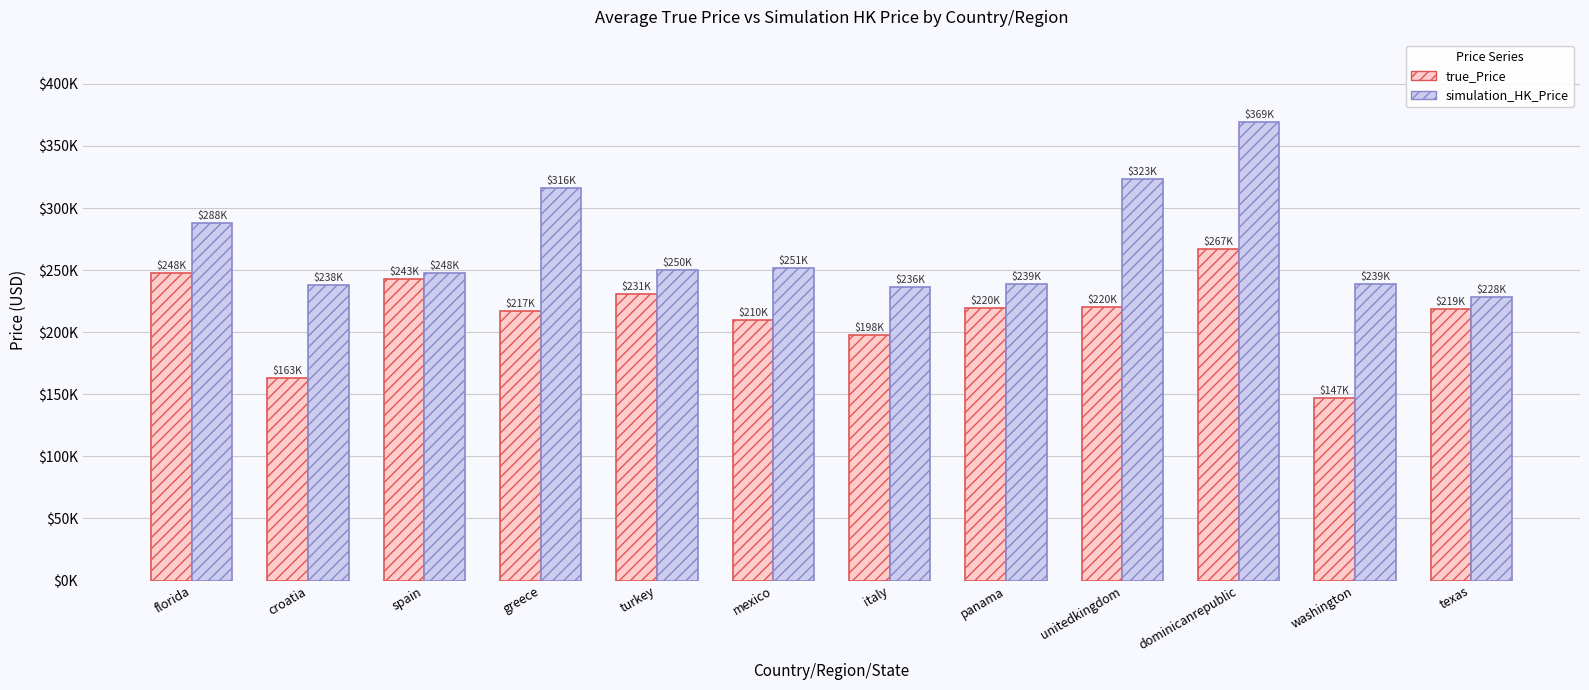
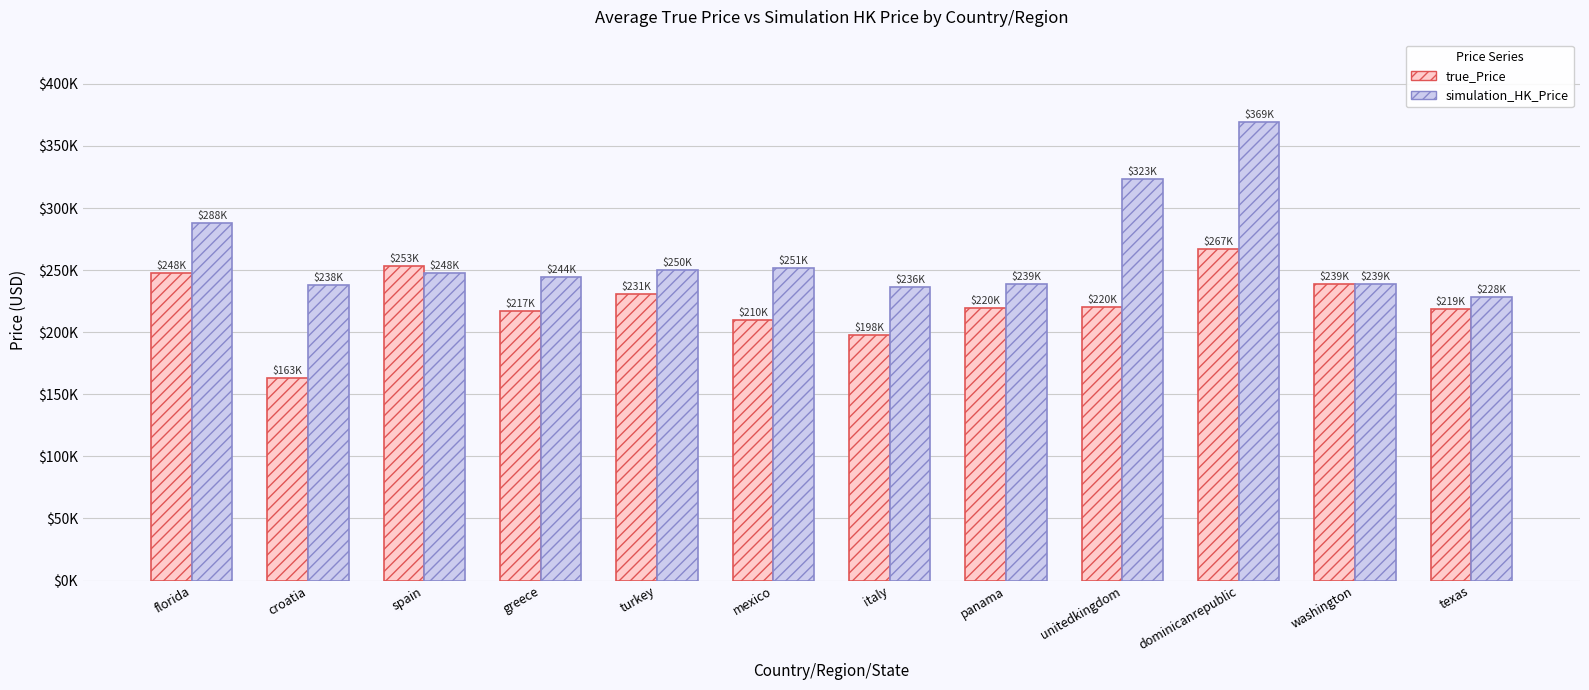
  {
    "true_Price": {
      "florida": "$248K",
      "croatia": "$163K",
-     "spain": "$243K",
+     "spain": "$253K",
      "greece": "$217K",
      "turkey": "$231K",
      "mexico": "$210K",
      "italy": "$198K",
      "panama": "$220K",
      "unitedkingdom": "$220K",
      "dominicanrepublic": "$267K",
-     "washington": "$147K",
+     "washington": "$239K",
      "texas": "$219K"
    },
    "simulation_HK_Price": {
      "florida": "$288K",
      "croatia": "$238K",
      "spain": "$248K",
-     "greece": "$316K",
+     "greece": "$244K",
      "turkey": "$250K",
      "mexico": "$251K",
      "italy": "$236K",
      "panama": "$239K",
      "unitedkingdom": "$323K",
      "dominicanrepublic": "$369K",
      "washington": "$239K",
      "texas": "$228K"
    }
  }
